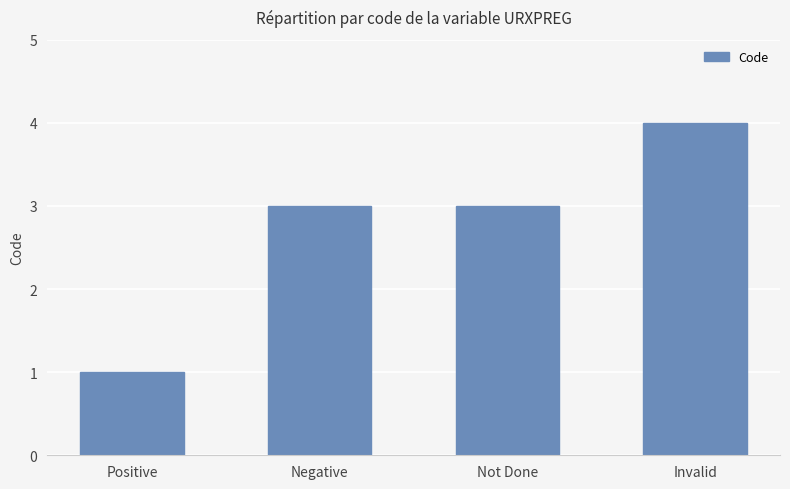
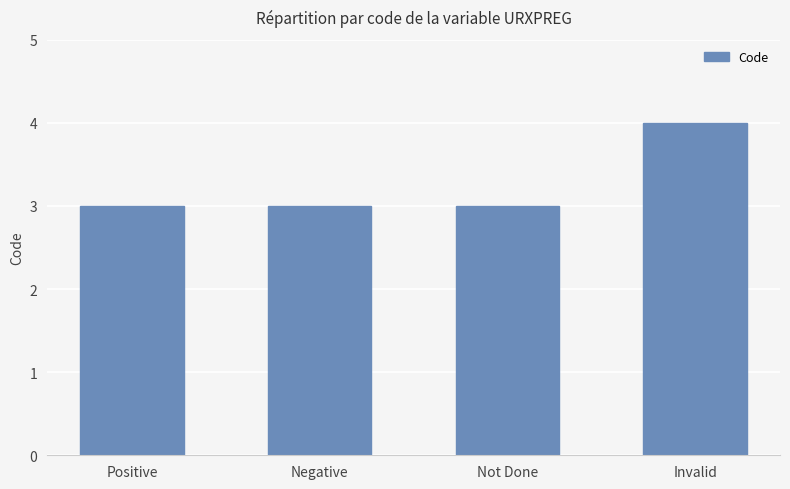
  {
-   "Positive": 1,
+   "Positive": 3,
    "Negative": 3,
    "Not Done": 3,
    "Invalid": 4
  }
